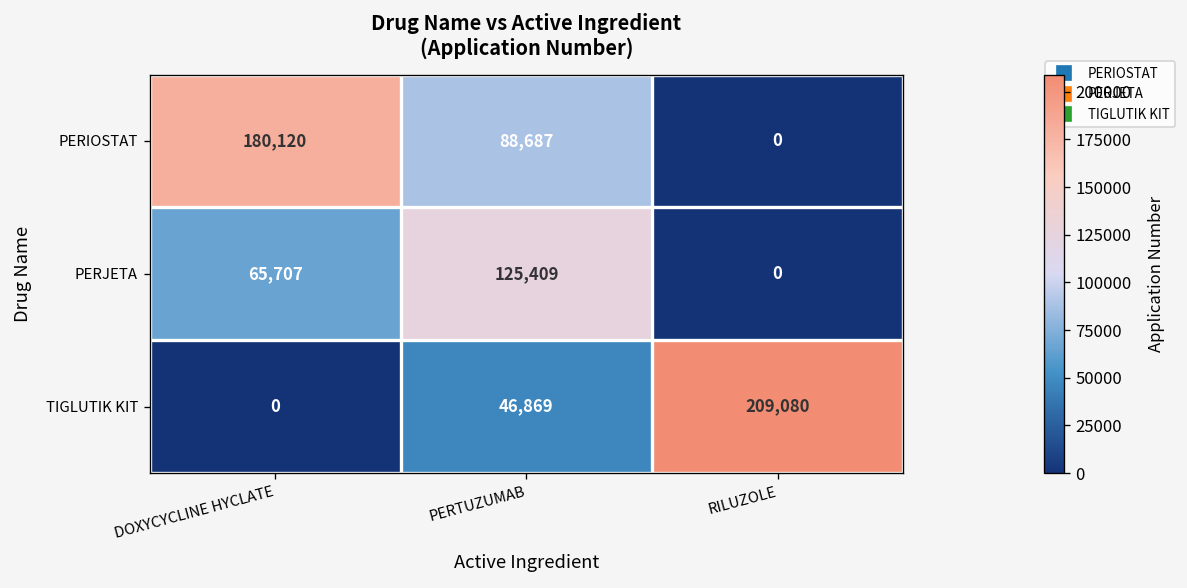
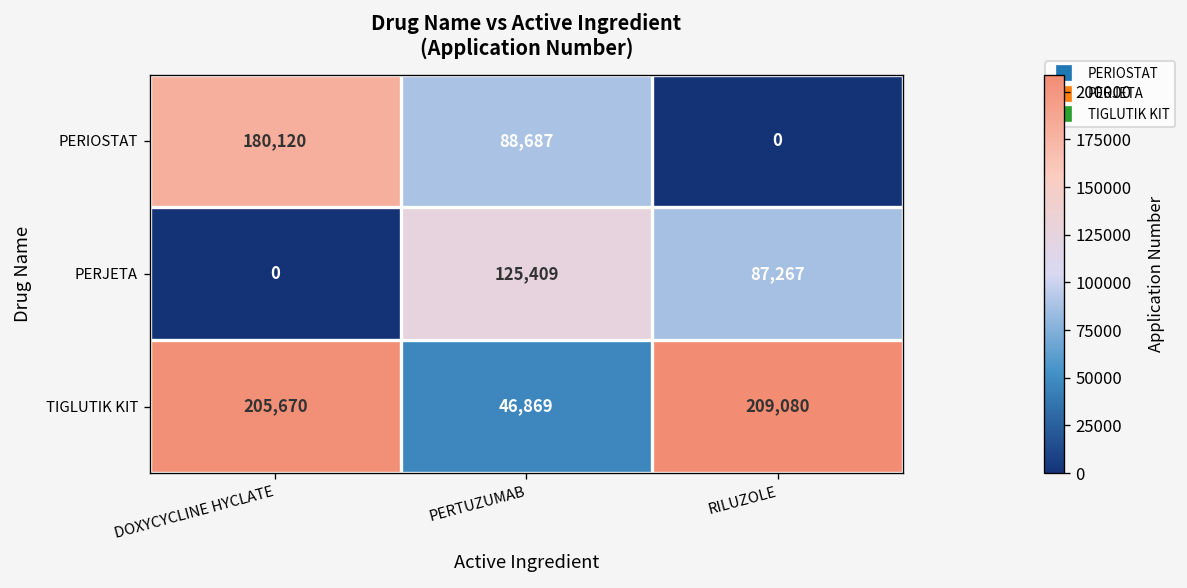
  {
    "PERIOSTAT": {
      "DOXYCYCLINE HYCLATE": "180,120",
      "PERTUZUMAB": "88,687",
      "RILUZOLE": "0"
    },
    "PERJETA": {
-     "DOXYCYCLINE HYCLATE": "65,707",
+     "DOXYCYCLINE HYCLATE": "0",
      "PERTUZUMAB": "125,409",
-     "RILUZOLE": "0"
+     "RILUZOLE": "87,267"
    },
    "TIGLUTIK KIT": {
-     "DOXYCYCLINE HYCLATE": "0",
+     "DOXYCYCLINE HYCLATE": "205,670",
      "PERTUZUMAB": "46,869",
      "RILUZOLE": "209,080"
    }
  }
